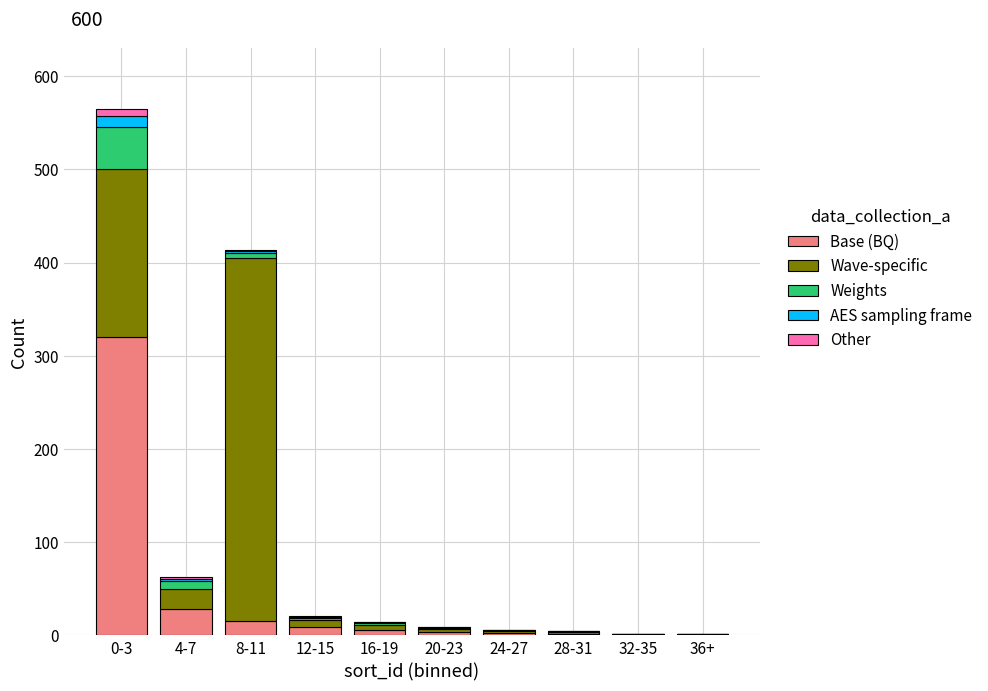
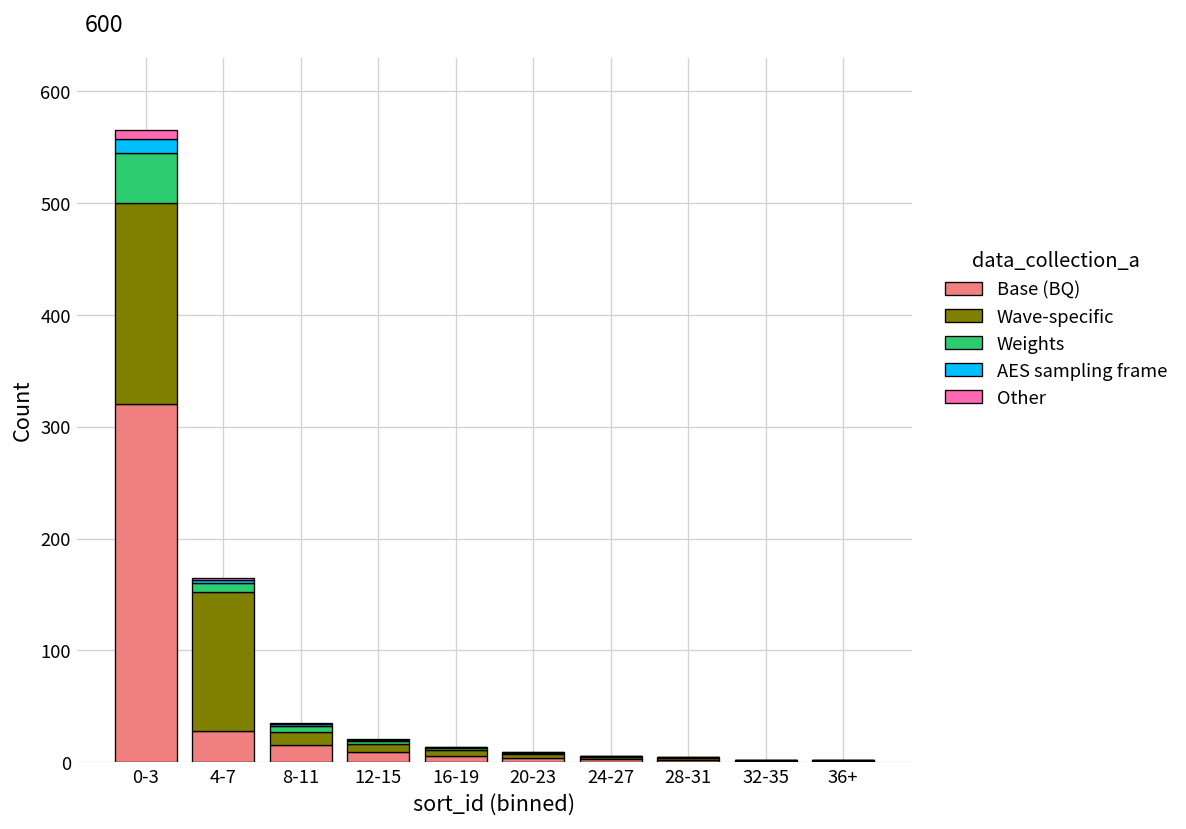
  {
    "Wave-specific": {
      "0-3": 180,
-     "4-7": 20,
-     "8-11": 390,
+     "4-7": 120,
+     "8-11": 10,
      "12-15": 10,
      "16-19": 10,
      "20-23": 0
    },
    "Weights": {
      "0-3": 50,
      "4-7": 10,
      "8-11": 10,
      "12-15": 0,
      "32-35": 0,
      "36+": 0
    },
    "AES sampling frame": {
      "0-3": 10,
      "4-7": 0,
      "24-27": 0,
      "28-31": 0,
      "32-35": 0,
      "36+": 0
    }
  }
